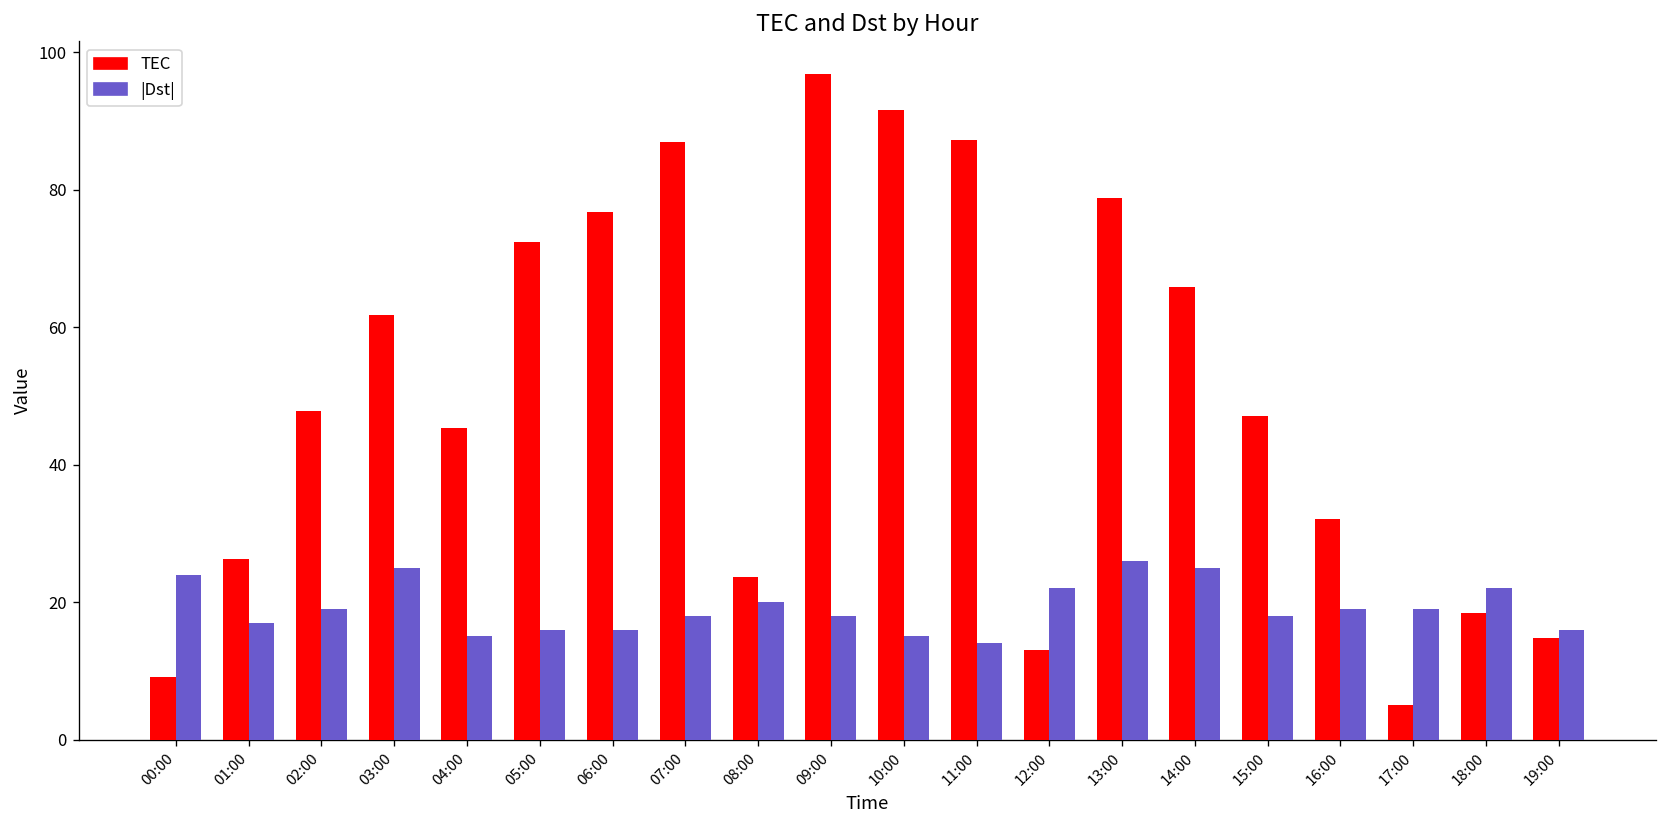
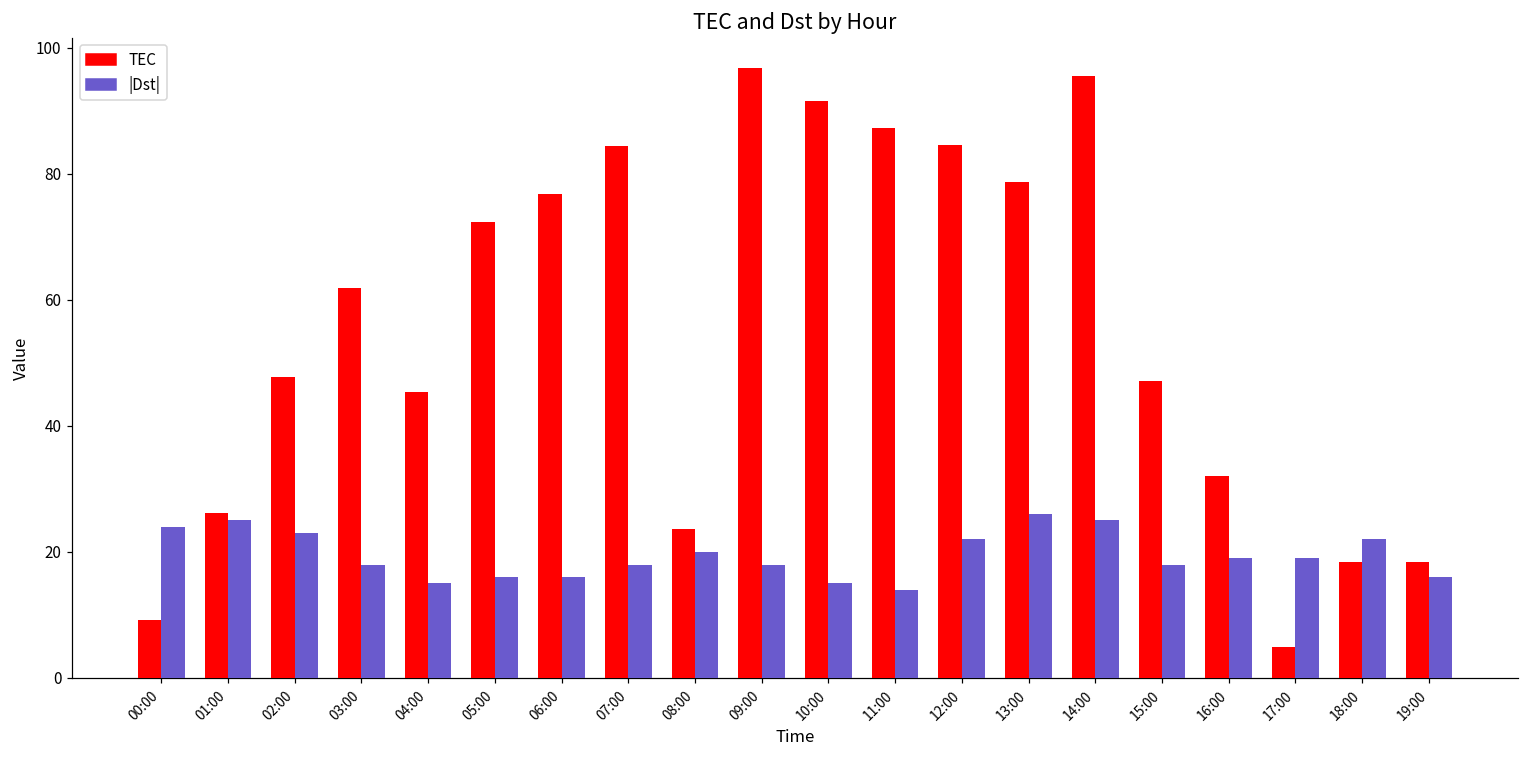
  {
    "TEC": {
      "00:00": 9,
      "01:00": 26,
      "02:00": 48,
      "03:00": 62,
      "04:00": 45,
      "05:00": 72,
      "06:00": 77,
-     "07:00": 87,
+     "07:00": 84,
      "08:00": 24,
      "09:00": 97,
      "10:00": 92,
      "11:00": 87,
-     "12:00": 13,
+     "12:00": 85,
      "13:00": 79,
-     "14:00": 66,
+     "14:00": 95,
      "15:00": 47,
      "16:00": 32,
      "17:00": 5,
      "18:00": 18,
-     "19:00": 15
+     "19:00": 18
    },
    "|Dst|": {
      "00:00": 24,
-     "01:00": 17,
-     "02:00": 19,
-     "03:00": 25,
+     "01:00": 25,
+     "02:00": 23,
+     "03:00": 18,
      "04:00": 15,
      "05:00": 16,
      "06:00": 16,
      "07:00": 18,
      "08:00": 20,
      "09:00": 18,
      "10:00": 15,
      "11:00": 14,
      "12:00": 22,
      "13:00": 26,
      "14:00": 25,
      "15:00": 18,
      "16:00": 19,
      "17:00": 19,
      "18:00": 22,
      "19:00": 16
    }
  }
